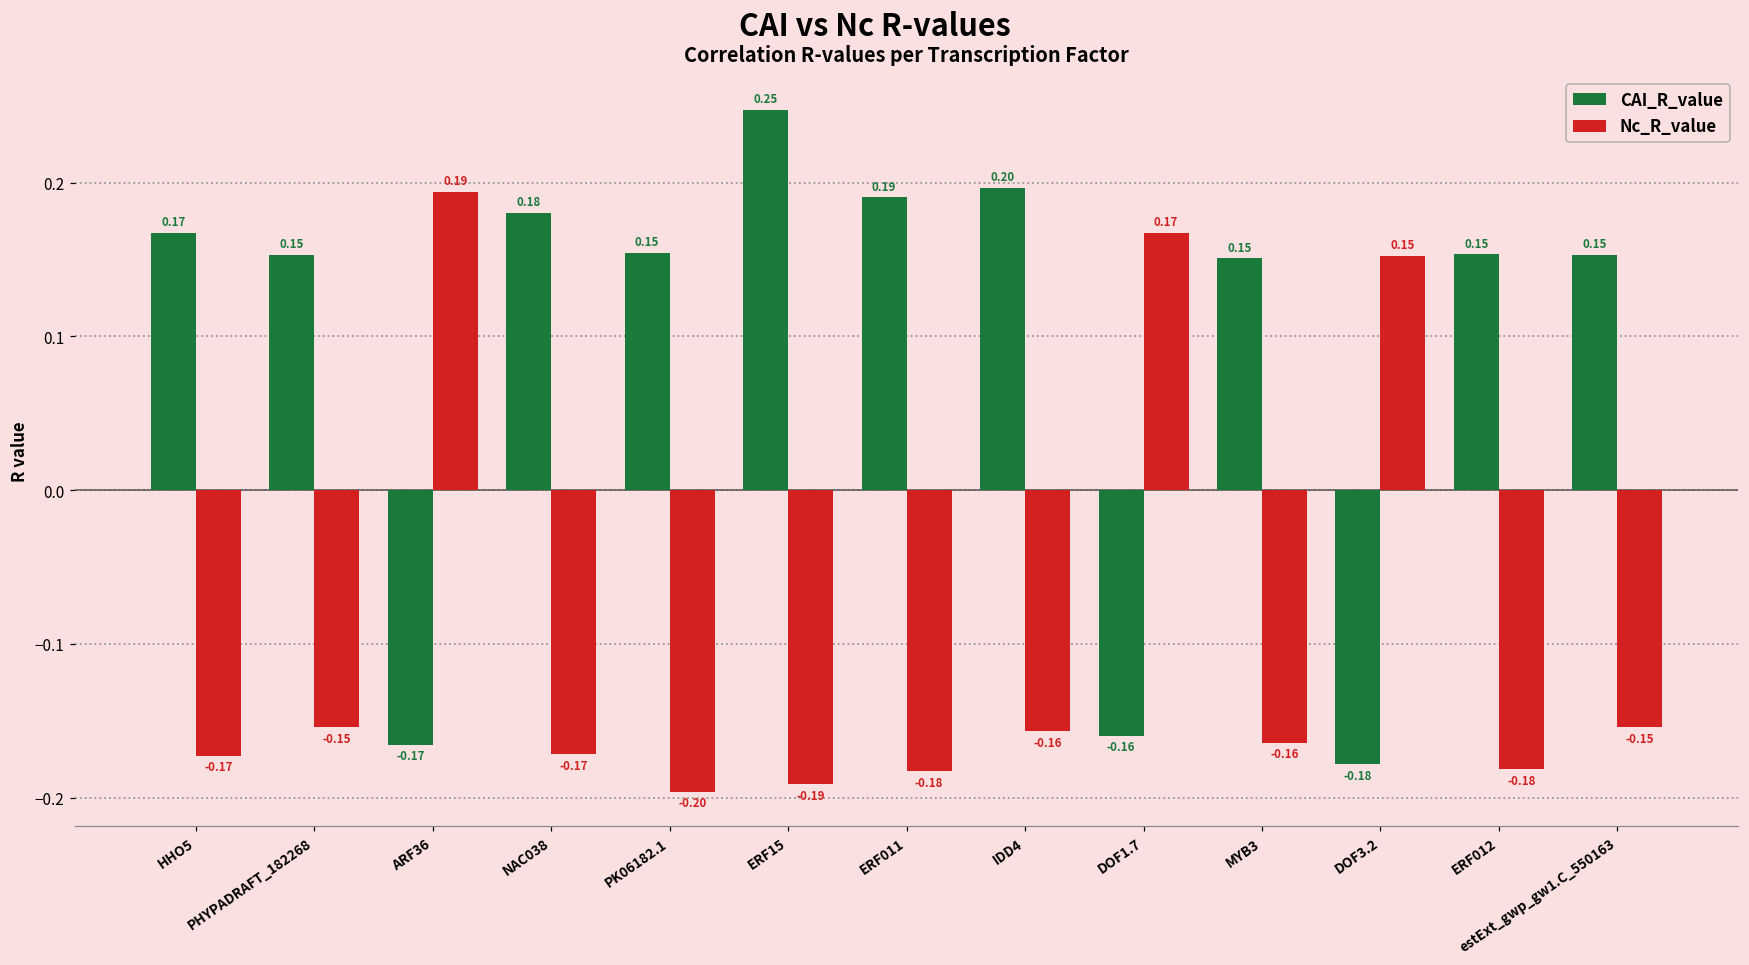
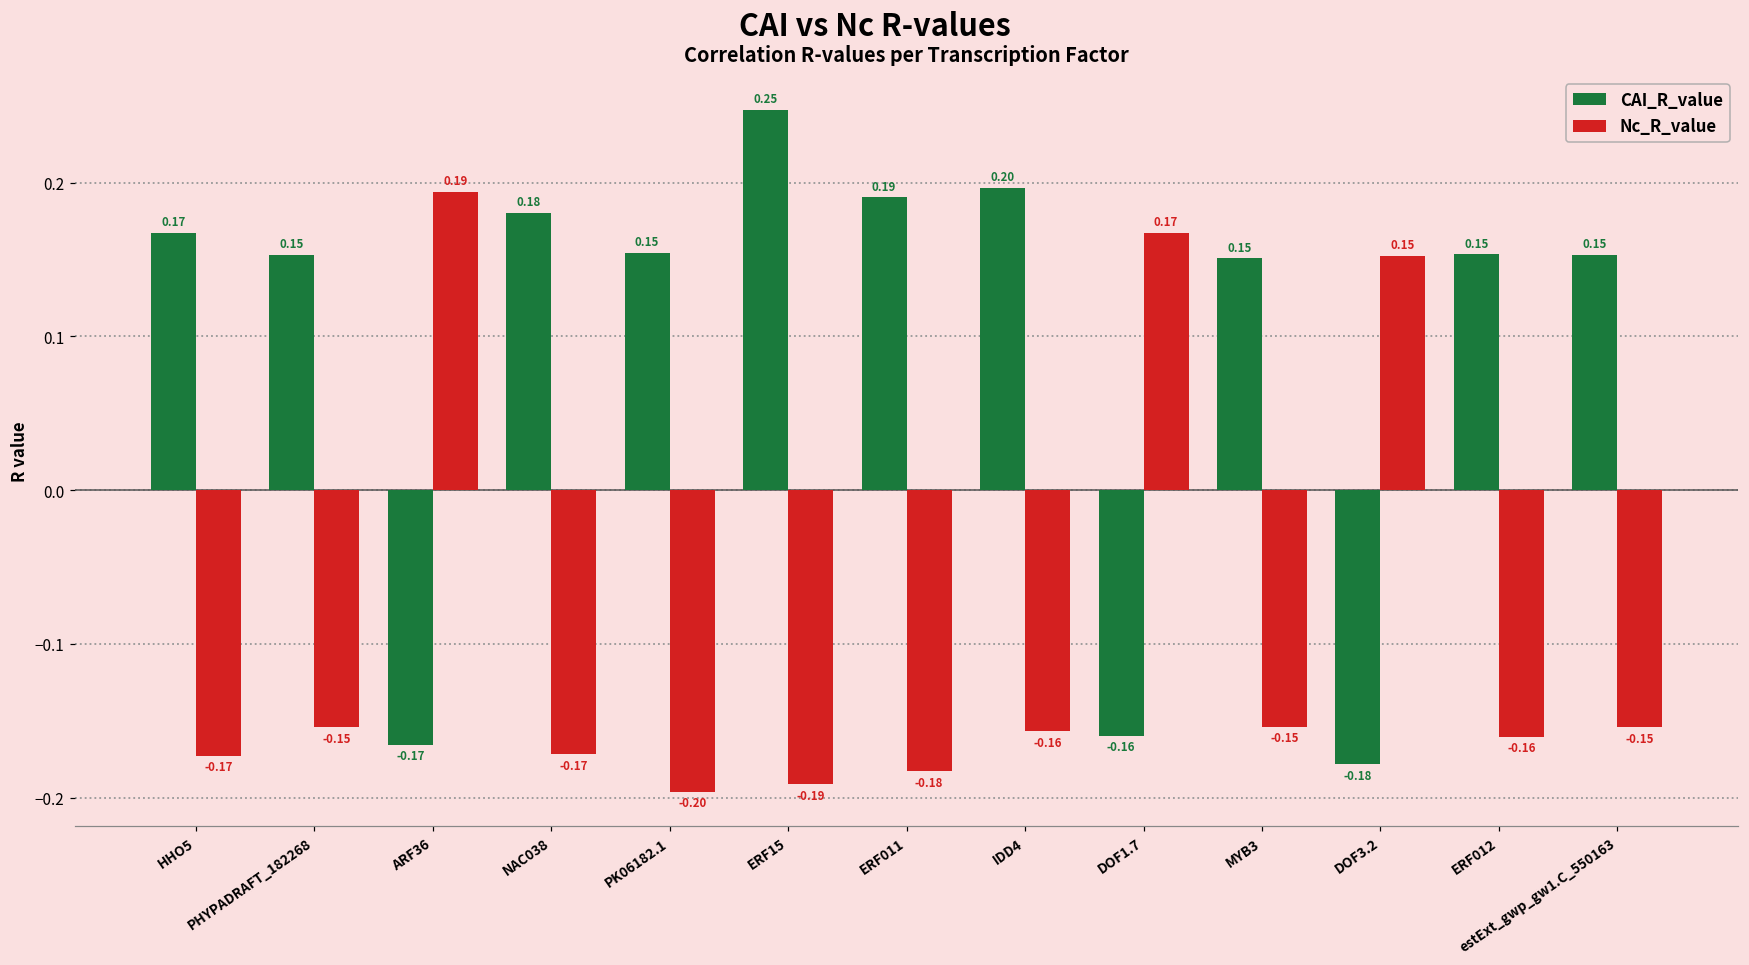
  {
    "CAI_R_value": {
      "HHO5": 0.17,
      "PHYPADRAFT_182268": 0.15,
      "ARF36": -0.17,
      "NAC038": 0.18,
      "PK06182.1": 0.15,
      "ERF15": 0.25,
      "ERF011": 0.19,
      "IDD4": 0.20,
      "DOF1.7": -0.16,
      "MYB3": 0.15,
      "DOF3.2": -0.18,
      "ERF012": 0.15,
      "estExt_gwp_gw1.C_550163": 0.15
    },
    "Nc_R_value": {
      "HHO5": -0.17,
      "PHYPADRAFT_182268": -0.15,
      "ARF36": 0.19,
      "NAC038": -0.17,
      "PK06182.1": -0.20,
      "ERF15": -0.19,
      "ERF011": -0.18,
      "IDD4": -0.16,
      "DOF1.7": 0.17,
-     "MYB3": -0.16,
+     "MYB3": -0.15,
      "DOF3.2": 0.15,
-     "ERF012": -0.18,
+     "ERF012": -0.16,
      "estExt_gwp_gw1.C_550163": -0.15
    }
  }
